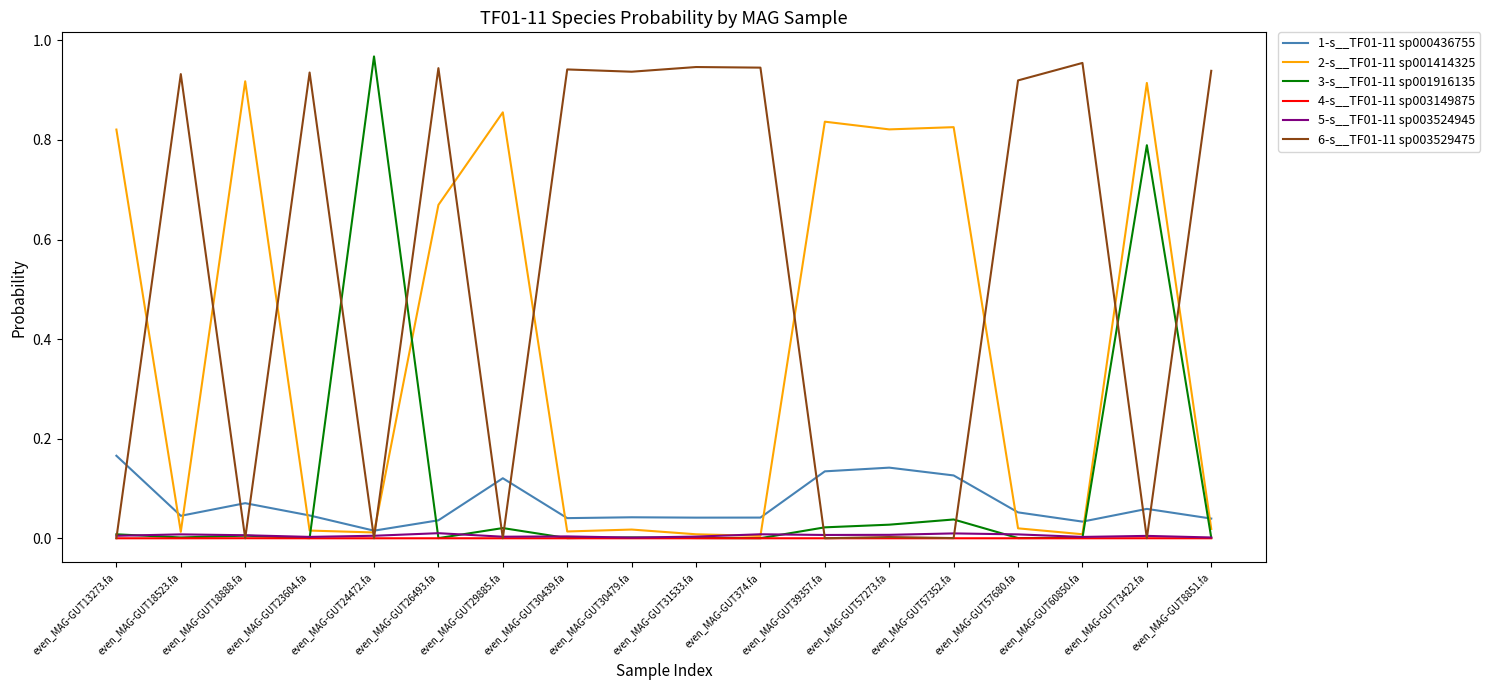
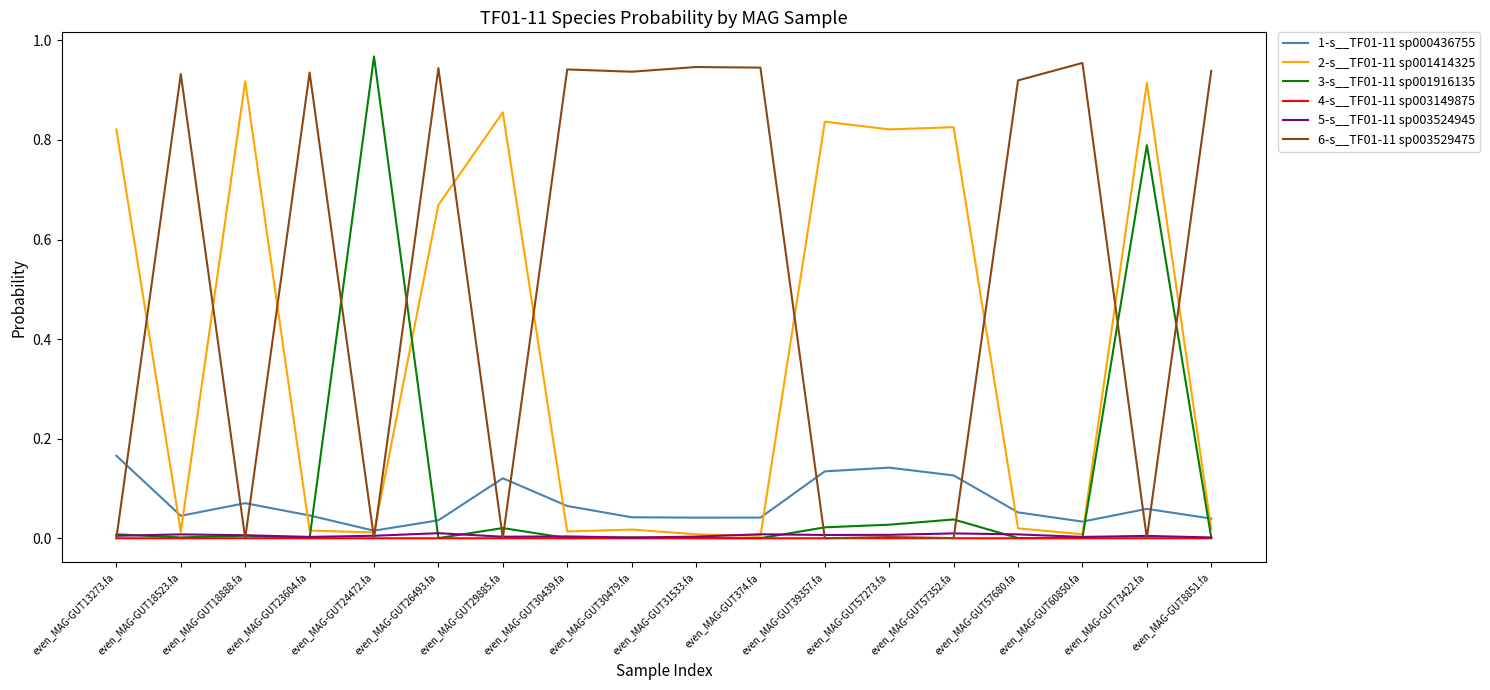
  {
    "1-s__TF01-11 sp000436755": {
      "even_MAG-GUT13273.fa": 0.17,
      "even_MAG-GUT18523.fa": 0.05,
      "even_MAG-GUT18888.fa": 0.07,
      "even_MAG-GUT23604.fa": 0.05,
      "even_MAG-GUT26493.fa": 0.04,
      "even_MAG-GUT29885.fa": 0.12,
-     "even_MAG-GUT30439.fa": 0.04,
+     "even_MAG-GUT30439.fa": 0.06,
      "even_MAG-GUT30479.fa": 0.04,
      "even_MAG-GUT31533.fa": 0.04,
      "even_MAG-GUT374.fa": 0.04,
      "even_MAG-GUT39357.fa": 0.13,
      "even_MAG-GUT57273.fa": 0.14,
      "even_MAG-GUT57352.fa": 0.13,
      "even_MAG-GUT57680.fa": 0.05,
      "even_MAG-GUT60850.fa": 0.03,
      "even_MAG-GUT73422.fa": 0.06,
      "even_MAG-GUT8851.fa": 0.04
    },
    "2-s__TF01-11 sp001414325": {
      "even_MAG-GUT13273.fa": 0.82,
      "even_MAG-GUT18523.fa": 0.01,
      "even_MAG-GUT18888.fa": 0.92,
      "even_MAG-GUT23604.fa": 0.02,
      "even_MAG-GUT26493.fa": 0.67,
      "even_MAG-GUT29885.fa": 0.86,
      "even_MAG-GUT30439.fa": 0.01,
      "even_MAG-GUT30479.fa": 0.02,
      "even_MAG-GUT39357.fa": 0.84,
      "even_MAG-GUT57273.fa": 0.82,
      "even_MAG-GUT57352.fa": 0.83,
      "even_MAG-GUT57680.fa": 0.02,
      "even_MAG-GUT60850.fa": 0.01,
      "even_MAG-GUT73422.fa": 0.91,
      "even_MAG-GUT8851.fa": 0.02
    },
    "3-s__TF01-11 sp001916135": {
      "even_MAG-GUT24472.fa": 0.97,
      "even_MAG-GUT29885.fa": 0.02,
      "even_MAG-GUT39357.fa": 0.02,
      "even_MAG-GUT57273.fa": 0.03,
      "even_MAG-GUT57352.fa": 0.04,
      "even_MAG-GUT73422.fa": 0.79
    },
    "5-s__TF01-11 sp003524945": {
      "even_MAG-GUT18523.fa": 0.01,
      "even_MAG-GUT26493.fa": 0.01,
      "even_MAG-GUT39357.fa": 0.01,
      "even_MAG-GUT57352.fa": 0.01,
      "even_MAG-GUT57680.fa": 0.01
    },
    "6-s__TF01-11 sp003529475": {
      "even_MAG-GUT18523.fa": 0.93,
      "even_MAG-GUT23604.fa": 0.94,
      "even_MAG-GUT26493.fa": 0.94,
      "even_MAG-GUT30439.fa": 0.94,
      "even_MAG-GUT30479.fa": 0.94,
      "even_MAG-GUT31533.fa": 0.95,
      "even_MAG-GUT374.fa": 0.95,
      "even_MAG-GUT57680.fa": 0.92,
      "even_MAG-GUT60850.fa": 0.95,
      "even_MAG-GUT8851.fa": 0.94
    }
  }
